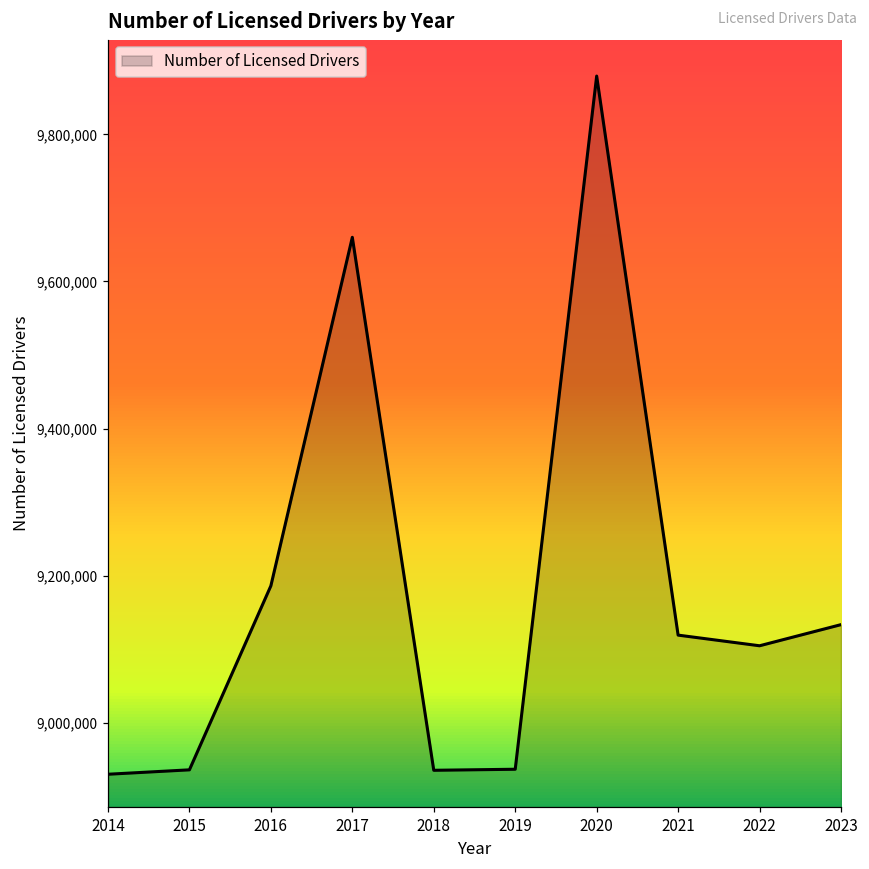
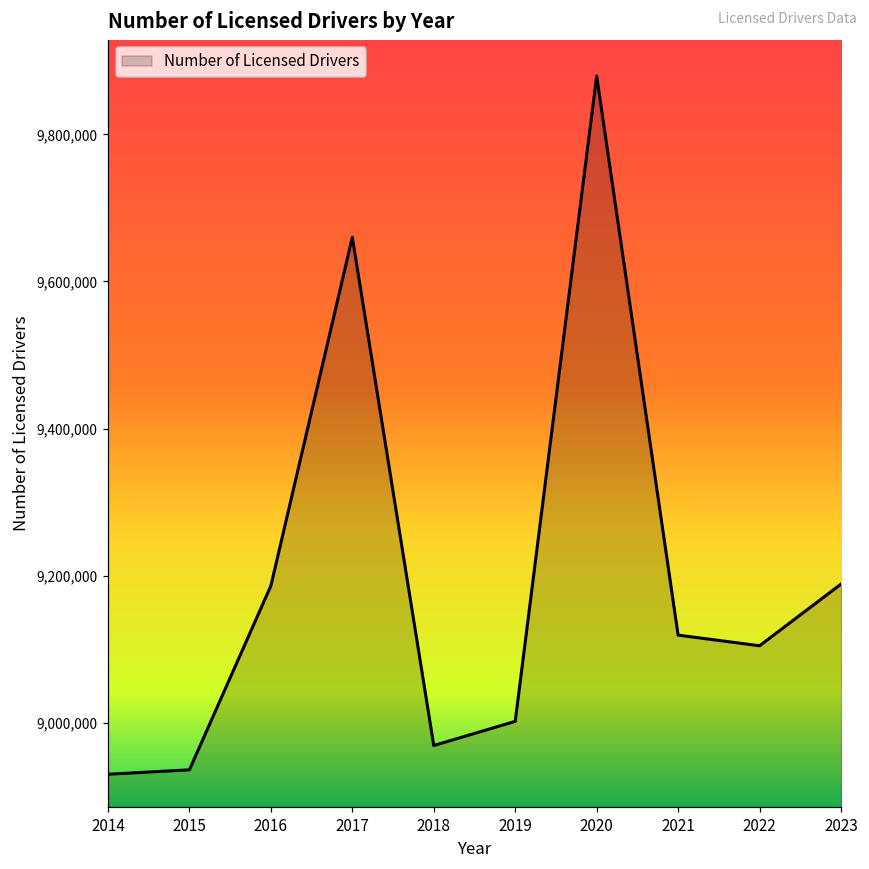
  {
    "2014": "8,930,000",
    "2015": "8,940,000",
    "2016": "9,190,000",
    "2017": "9,660,000",
-   "2018": "8,940,000",
-   "2019": "8,940,000",
+   "2018": "8,970,000",
+   "2019": "9,000,000",
    "2020": "9,880,000",
    "2021": "9,120,000",
    "2022": "9,100,000",
-   "2023": "9,130,000"
+   "2023": "9,190,000"
  }
